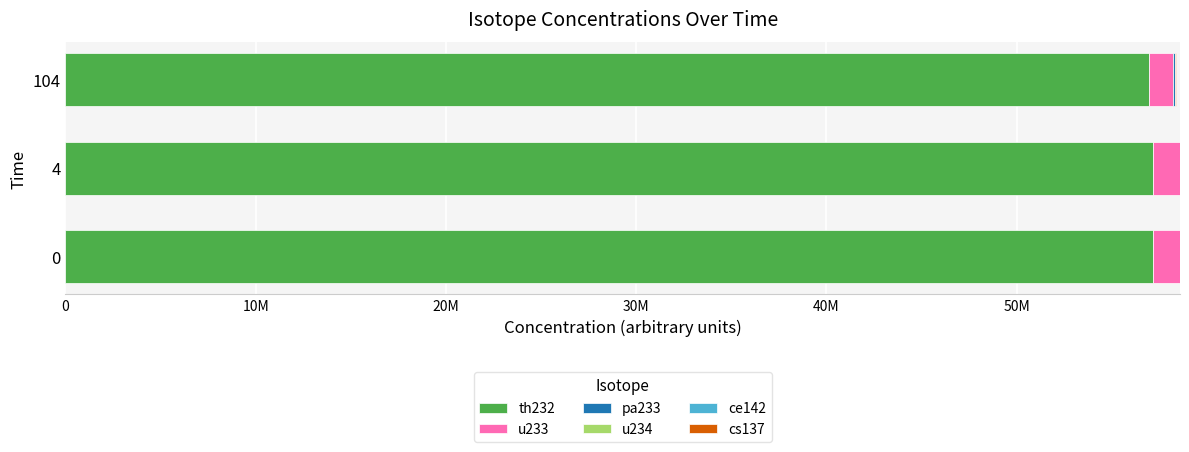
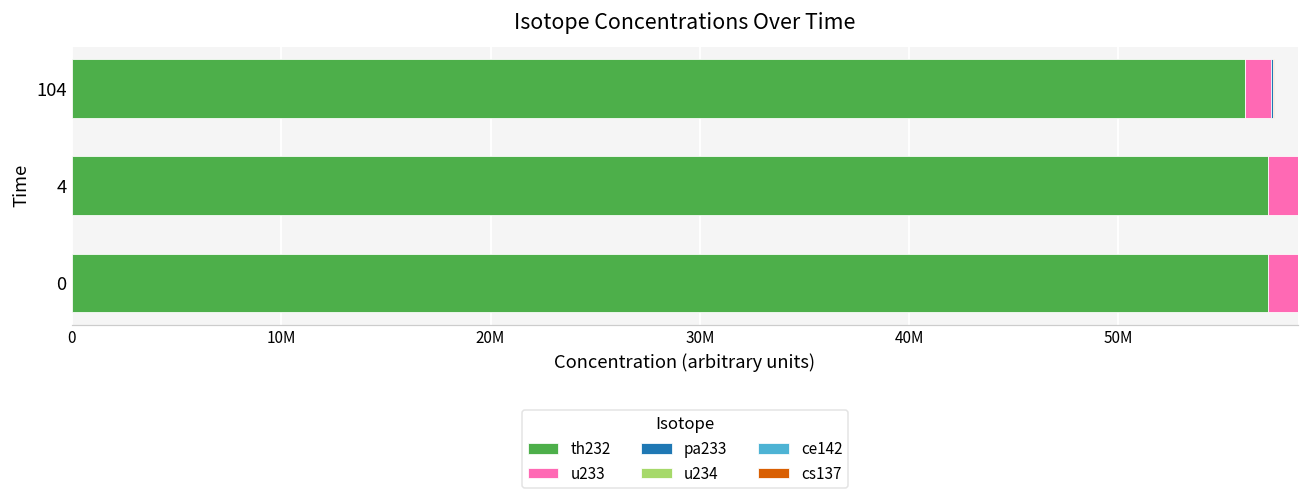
  {
    "th232": {
-     "104": 57000000,
+     "104": 56000000,
      "4": 57100000,
      "0": 57100000
    },
    "u233": {
      "104": 1300000,
      "4": 1400000,
      "0": 1400000
    },
    "ce142": {
      "0": 0
    },
    "cs137": {
      "0": 0
    }
  }
